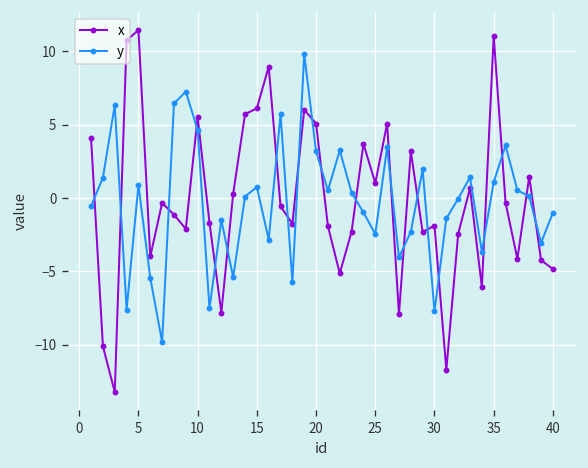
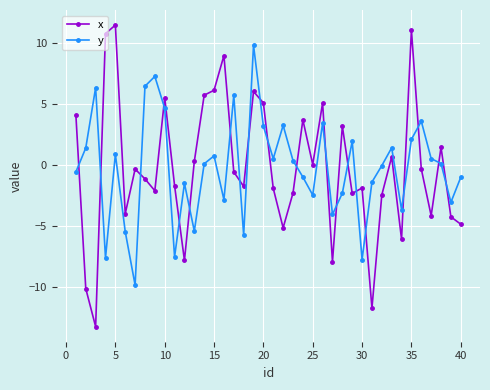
  {
    "x": {
      "5": 11.4,
      "10": 5.5,
      "15": 6.1,
      "20": 5.1,
-     "25": 1.0,
+     "25": 0.0,
      "30": -1.9,
      "35": 11.1,
      "40": -4.8
    },
    "y": {
      "5": 0.9,
      "10": 4.6,
      "15": 0.8,
      "20": 3.2,
      "25": -2.5,
      "30": -7.7,
-     "35": 1.1,
+     "35": 2.1,
      "40": -1.0
    }
  }
